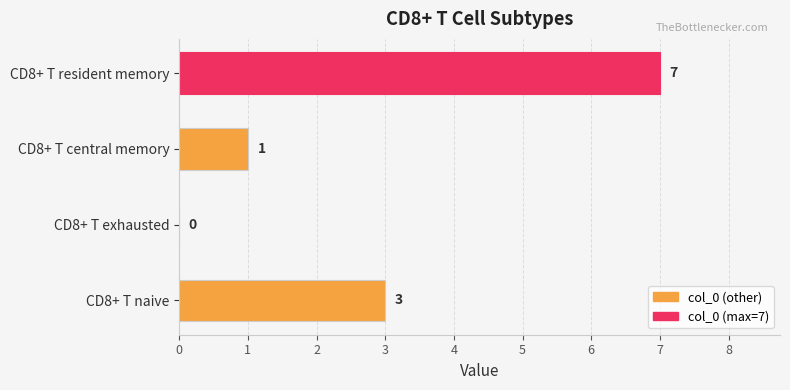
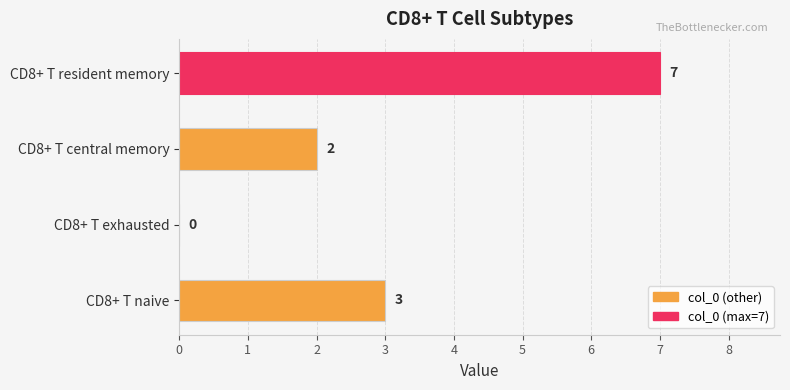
  {
    "CD8+ T resident memory": 7,
-   "CD8+ T central memory": 1,
+   "CD8+ T central memory": 2,
    "CD8+ T exhausted": 0,
    "CD8+ T naive": 3
  }
